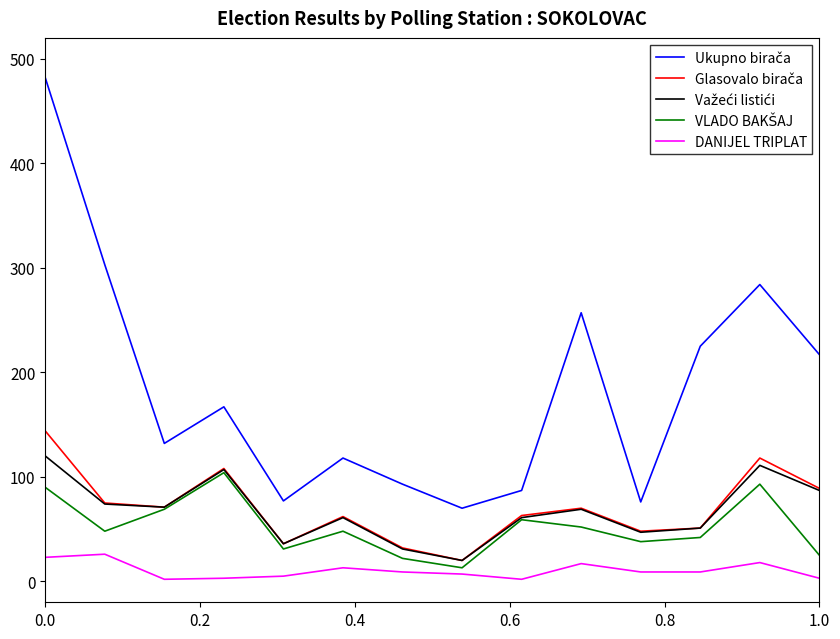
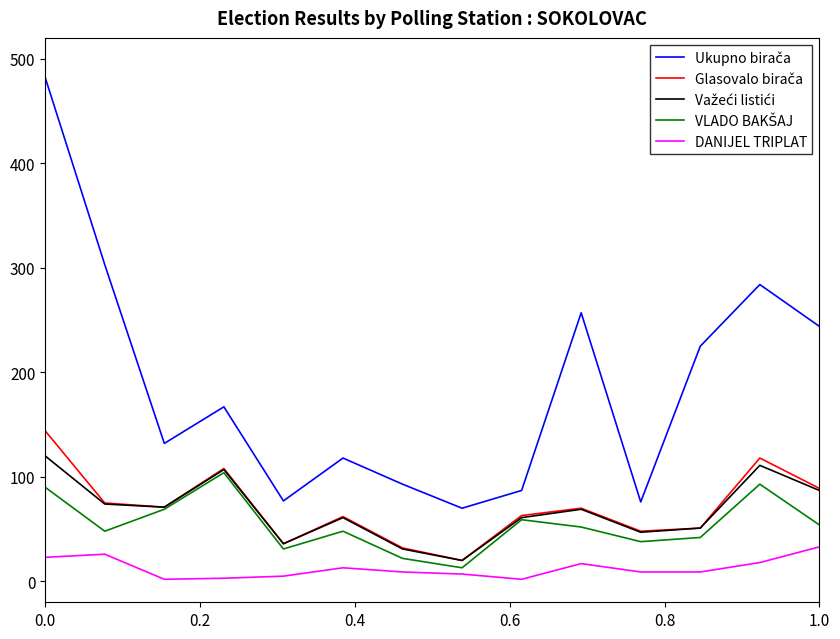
  {
    "Ukupno birača": {
      "0.0": 482,
-     "1.0": 217
+     "1.0": 244
    },
    "Glasovalo birača": {
      "0.0": 144
    },
    "Važeći listići": {
      "0.0": 120
    },
    "VLADO BAKŠAJ": {
      "0.0": 90,
-     "1.0": 25
+     "1.0": 54
    },
    "DANIJEL TRIPLAT": {
      "0.0": 23,
-     "1.0": 3
+     "1.0": 33
    }
  }
